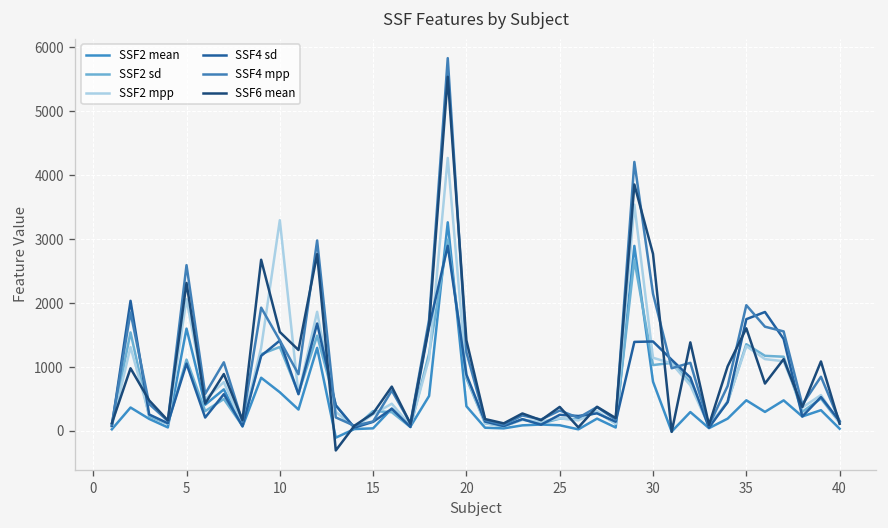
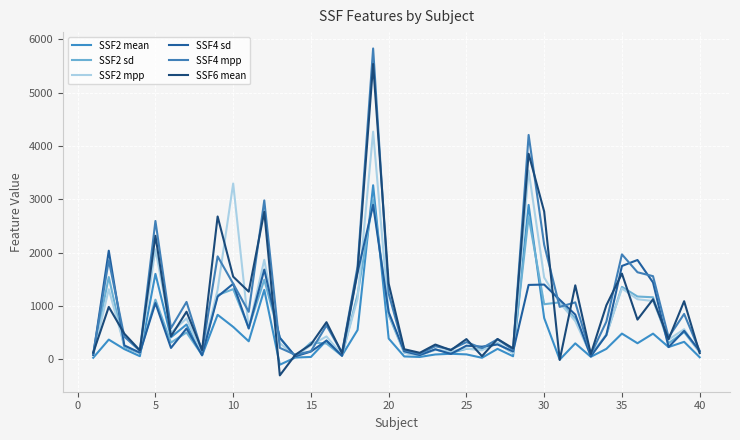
  {
    "SSF2 mpp": {
      "5": 2100,
      "10": 3300,
-     "30": 1100
+     "30": 1500
    }
  }
